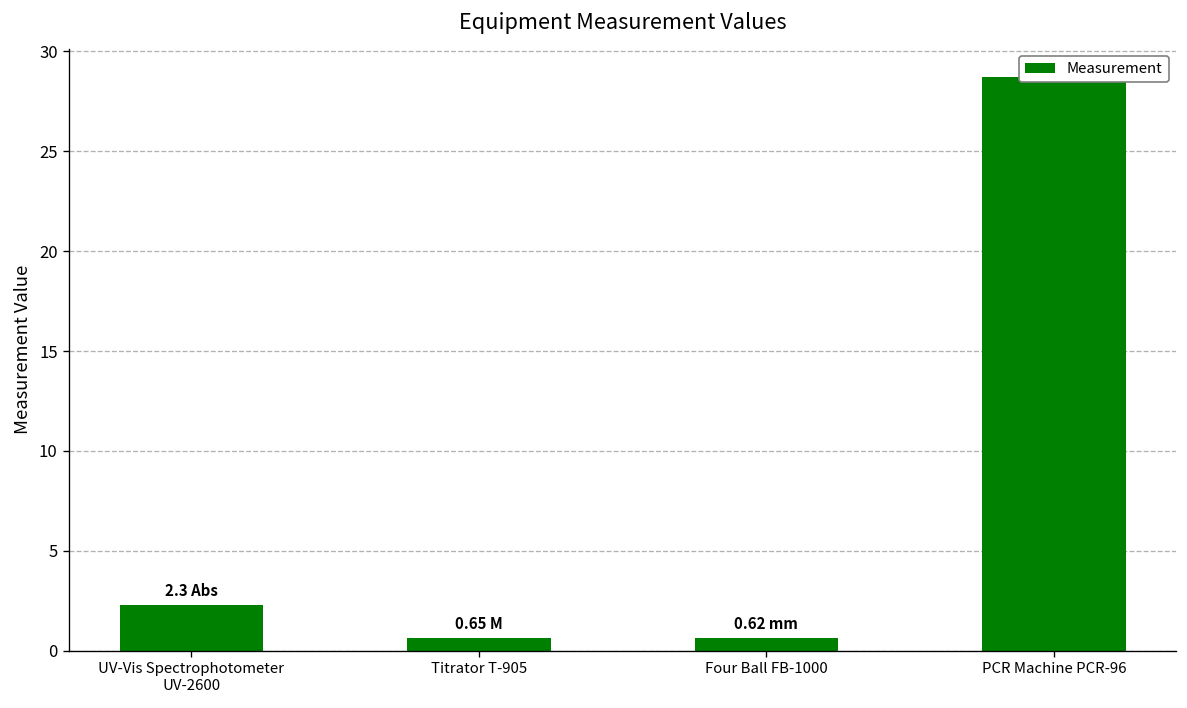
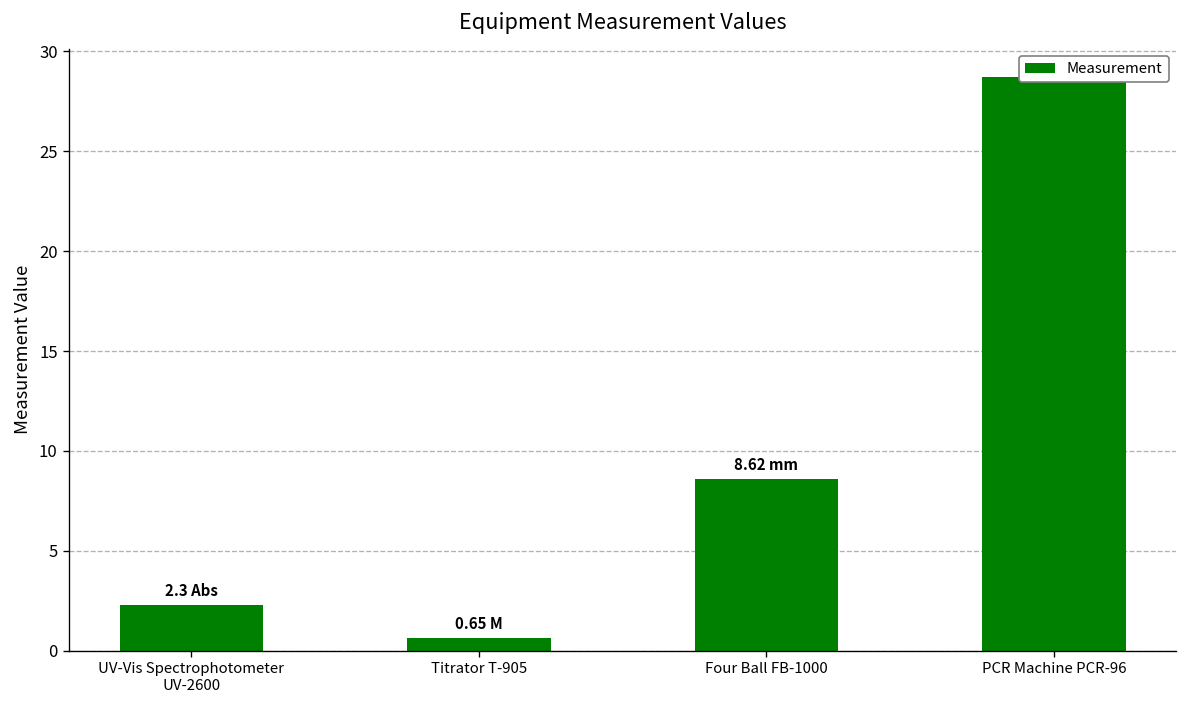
  {
    "UV-Vis Spectrophotometer UV-2600": 2.3,
    "Titrator T-905": 0.65,
-   "Four Ball FB-1000": 0.62
+   "Four Ball FB-1000": 8.62
  }
